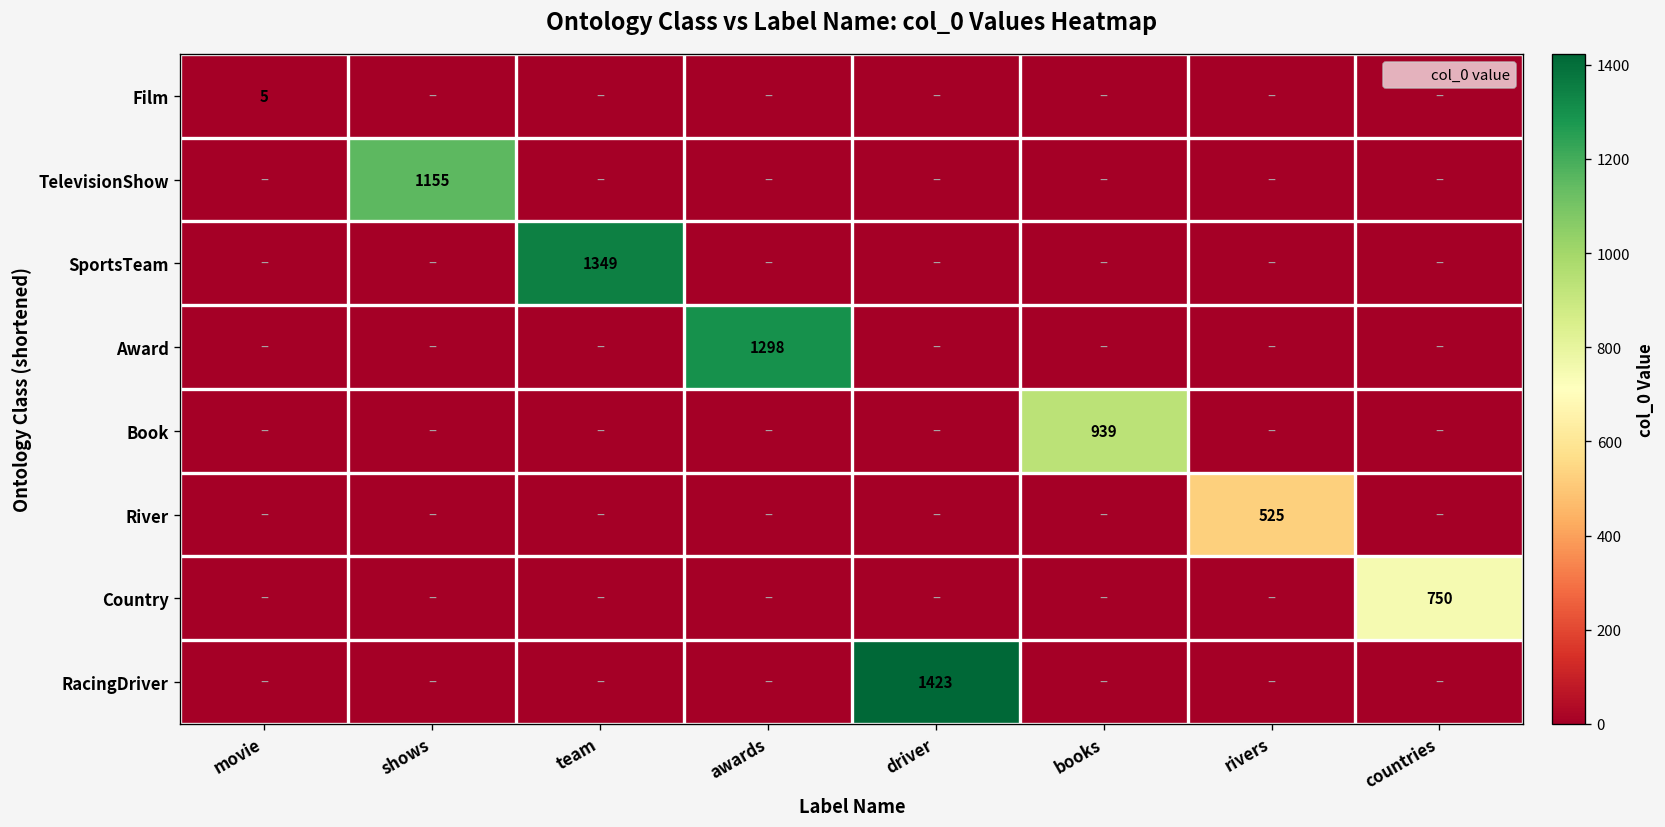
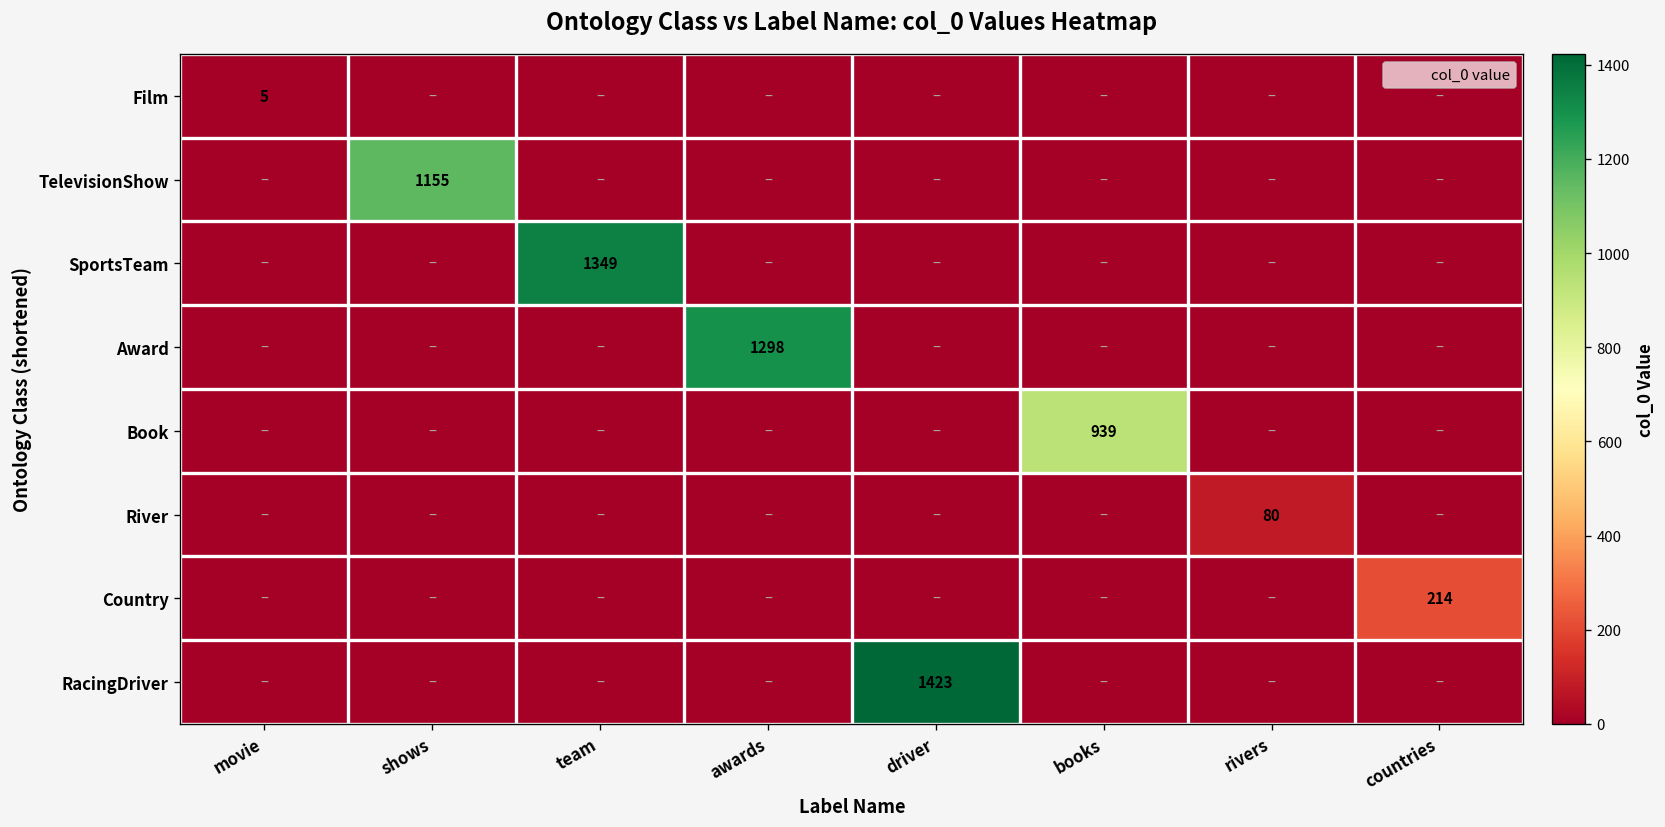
  {
    "Film": {
      "movie": 5
    },
    "TelevisionShow": {
      "shows": 1155
    },
    "SportsTeam": {
      "team": 1349
    },
    "Award": {
      "awards": 1298
    },
    "Book": {
      "books": 939
    },
    "River": {
-     "rivers": 525
+     "rivers": 80
    },
    "Country": {
-     "countries": 750
+     "countries": 214
    },
    "RacingDriver": {
      "driver": 1423
    }
  }
